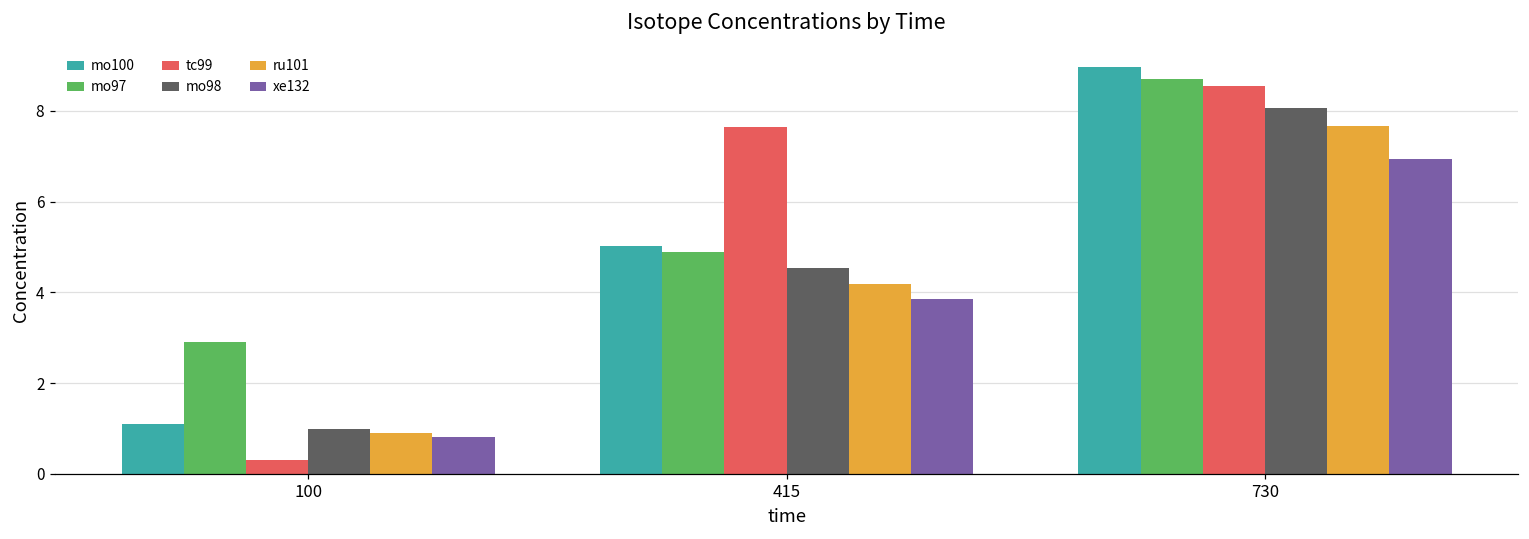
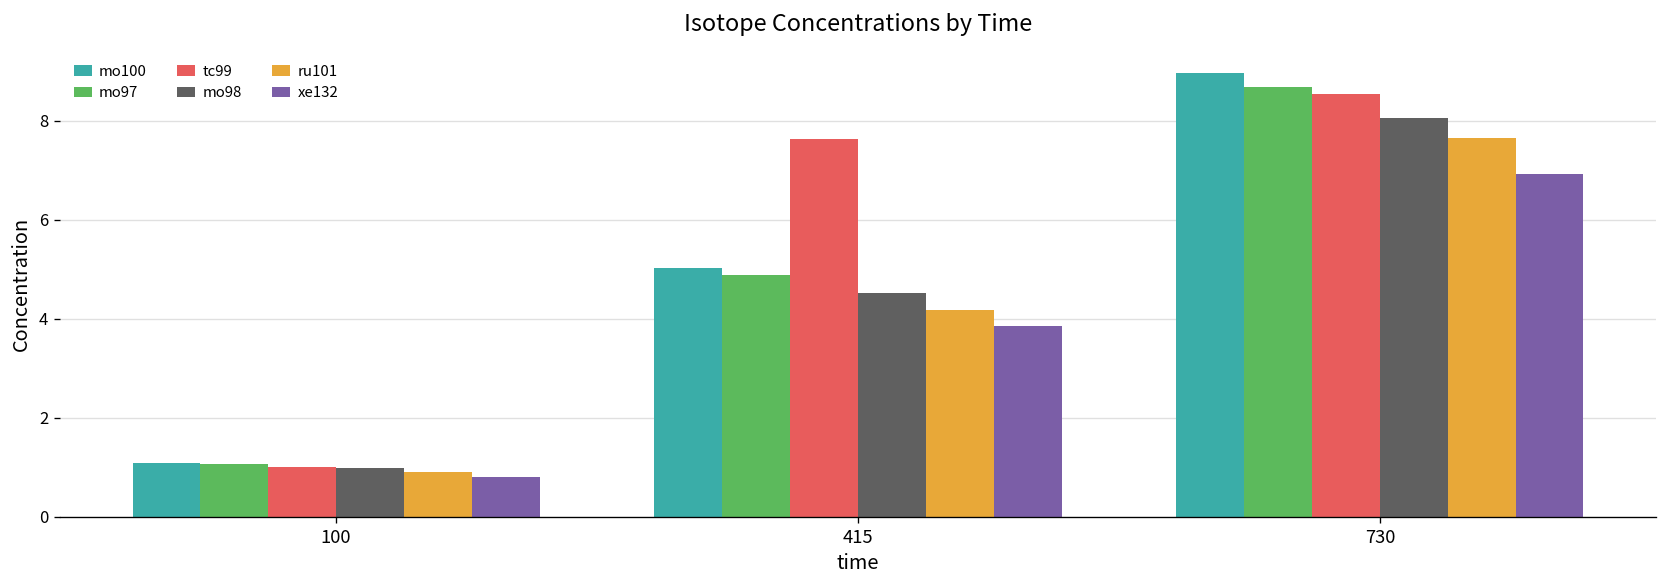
  {
    "mo100": {
      "100": 1.1,
      "415": 5.0,
      "730": 9.0
    },
    "mo97": {
-     "100": 2.9,
+     "100": 1.1,
      "415": 4.9,
      "730": 8.7
    },
    "tc99": {
-     "100": 0.3,
+     "100": 1.0,
      "415": 7.6,
      "730": 8.5
    },
    "mo98": {
      "100": 1.0,
      "415": 4.5,
      "730": 8.1
    },
    "ru101": {
      "100": 0.9,
      "415": 4.2,
      "730": 7.7
    },
    "xe132": {
      "100": 0.8,
      "415": 3.9,
      "730": 6.9
    }
  }
